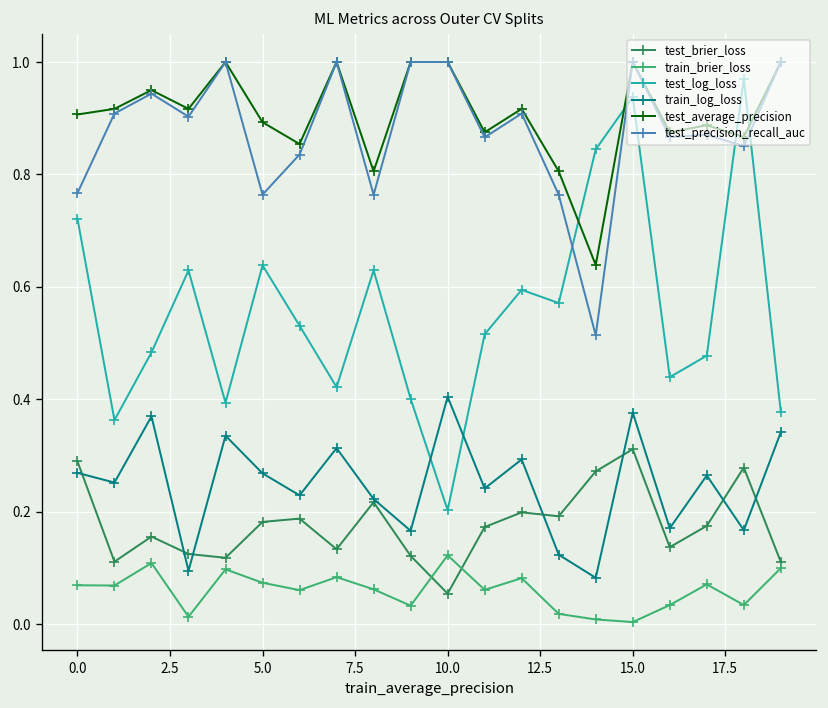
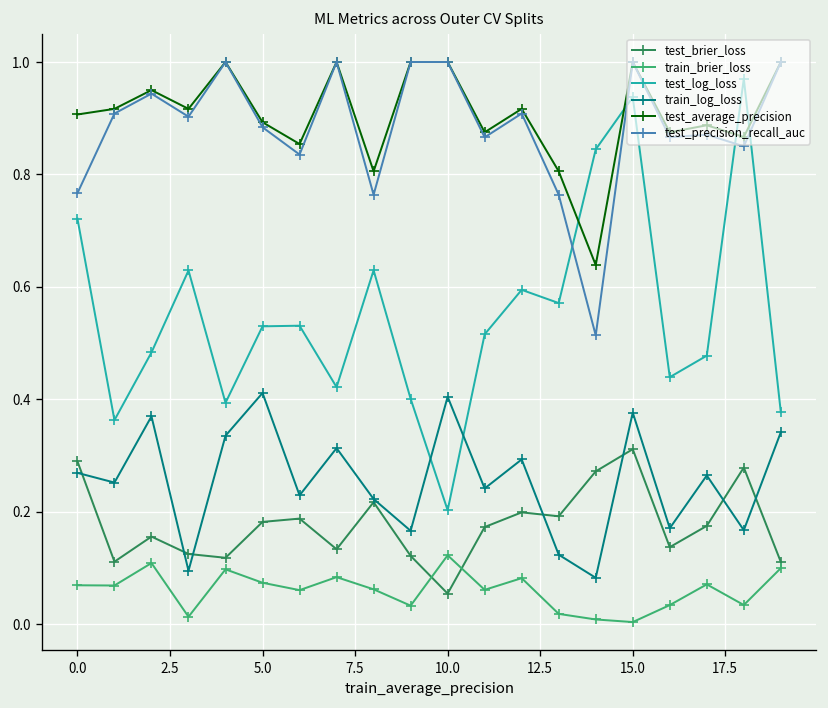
  {
    "test_log_loss": {
      "0.0": 0.72,
-     "5.0": 0.64,
+     "5.0": 0.53,
      "10.0": 0.20
    },
    "train_log_loss": {
      "0.0": 0.27,
-     "5.0": 0.27,
+     "5.0": 0.41,
      "10.0": 0.40,
      "15.0": 0.38
    },
    "test_average_precision": {
      "0.0": 0.91,
      "5.0": 0.89
    },
    "test_precision_recall_auc": {
      "0.0": 0.77,
-     "5.0": 0.76
+     "5.0": 0.88
    }
  }
